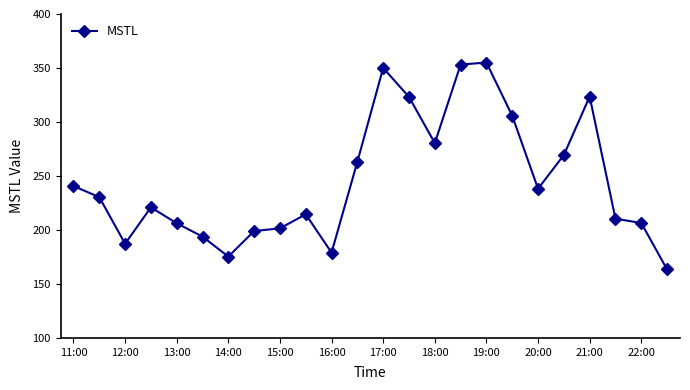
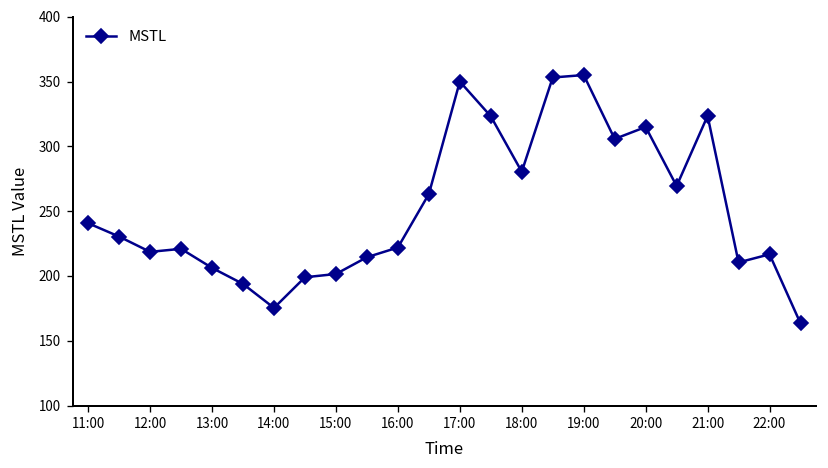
  {
    "11:00": 241,
-   "12:00": 187,
+   "12:00": 219,
    "13:00": 206,
    "14:00": 175,
    "15:00": 202,
-   "16:00": 179,
+   "16:00": 222,
    "17:00": 350,
    "18:00": 280,
    "19:00": 355,
-   "20:00": 238,
+   "20:00": 315,
    "21:00": 324,
-   "22:00": 206
+   "22:00": 217
  }
